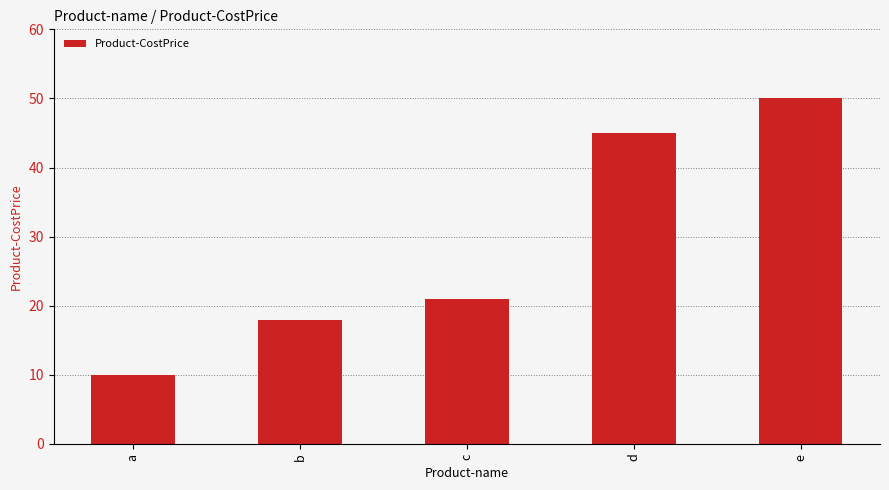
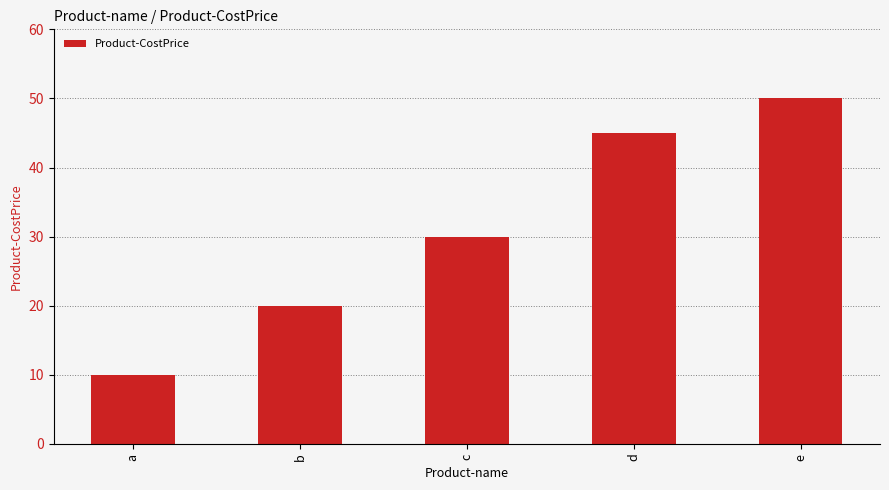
  {
    "a": 10,
-   "b": 18,
-   "c": 21,
+   "b": 20,
+   "c": 30,
    "d": 45,
    "e": 50
  }
